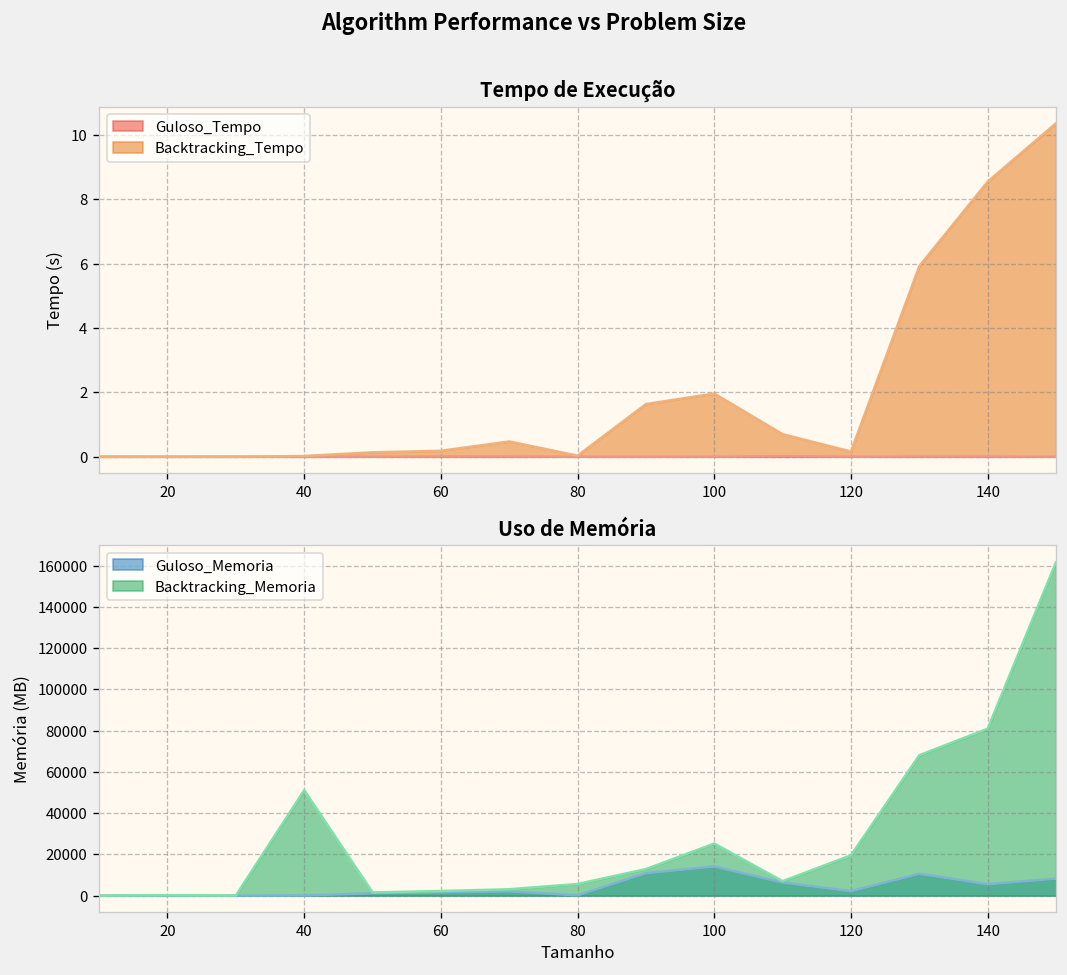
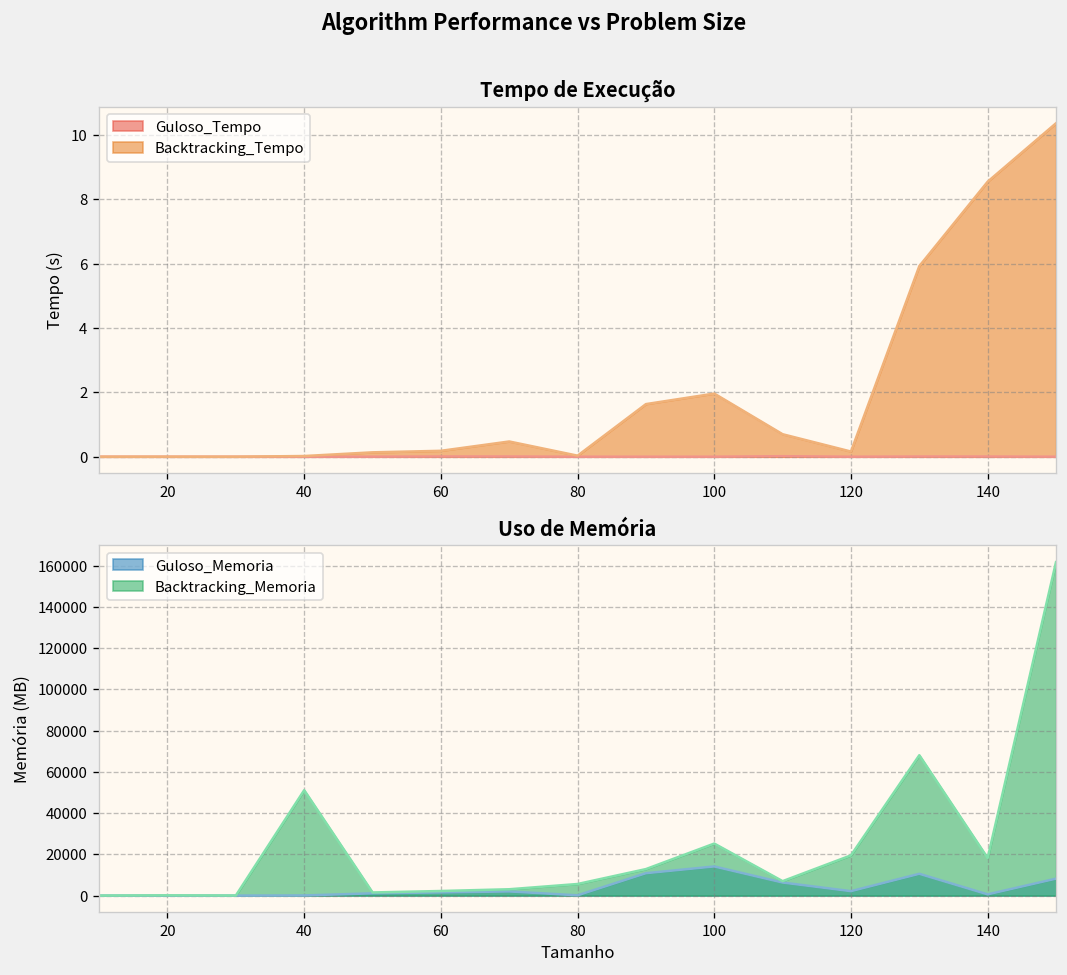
  {
    "Uso de Memória": {
      "Guloso_Memoria": {
        "40": 0,
        "80": 0,
        "100": 14000,
        "120": 2000,
-       "140": 6000
+       "140": 1000
      },
      "Backtracking_Memoria": {
        "40": 51000,
        "80": 6000,
        "100": 25000,
        "120": 20000,
-       "140": 81000
+       "140": 18000
      }
    }
  }
